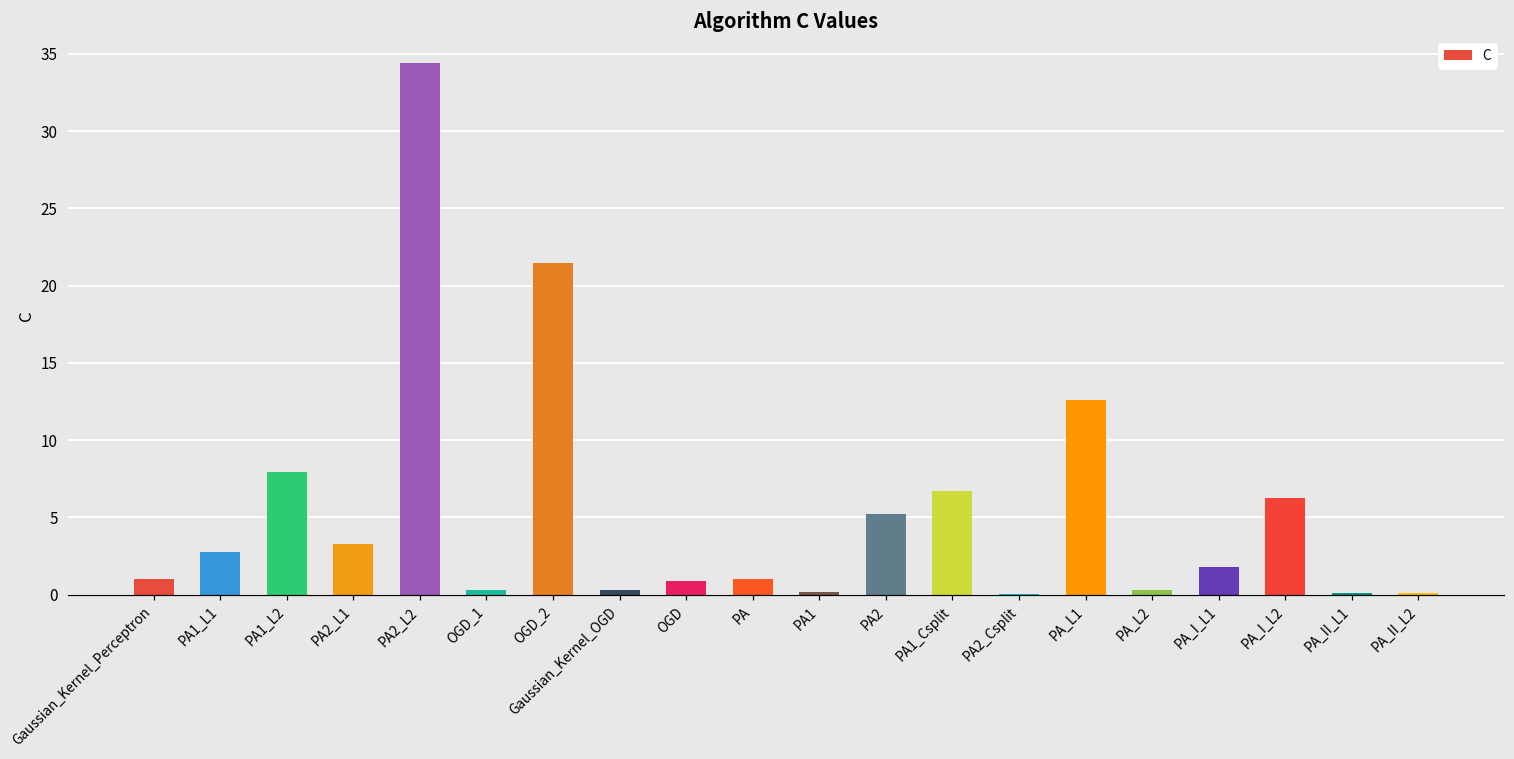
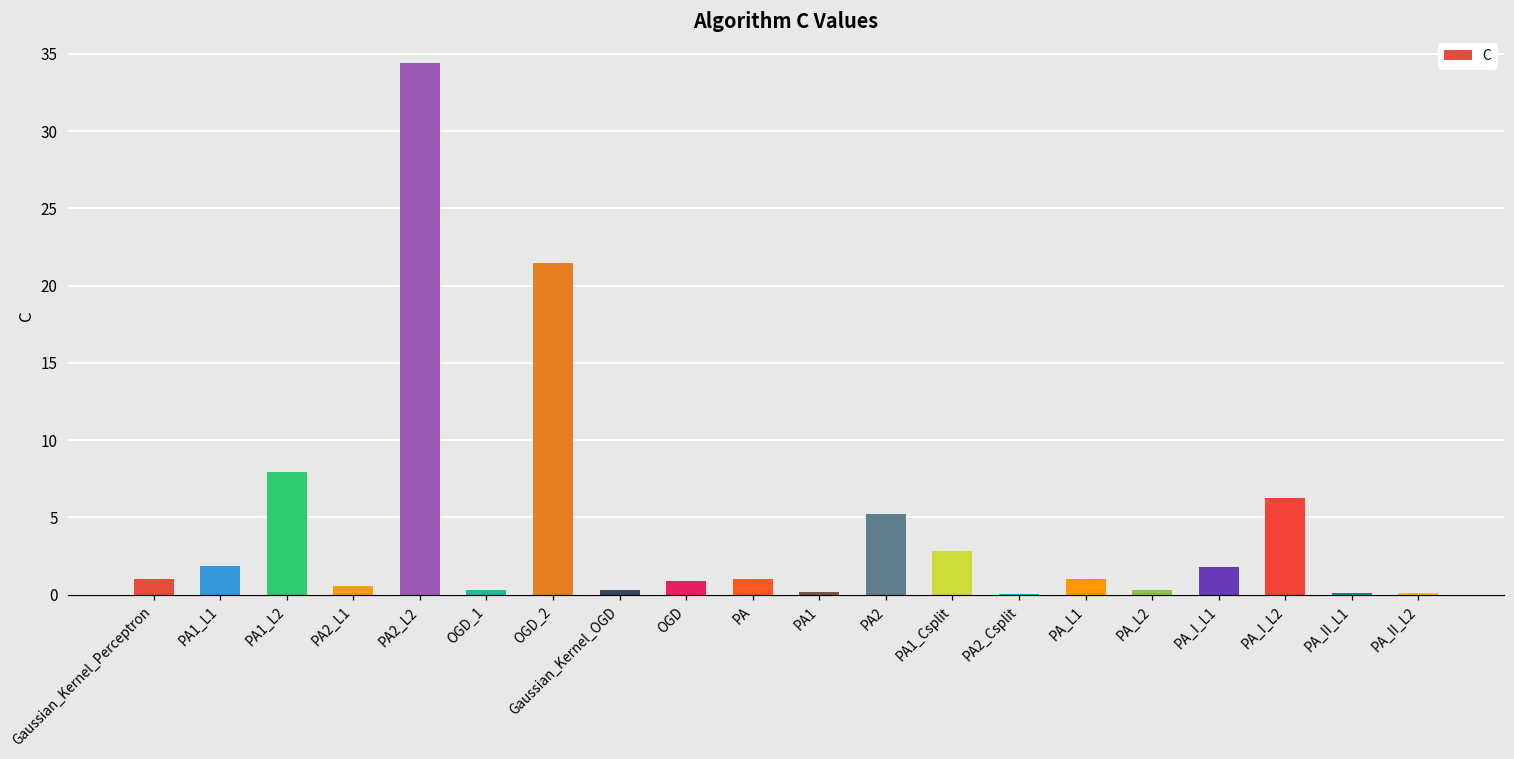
  {
    "Gaussian_Kernel_Perceptron": 1.0,
-   "PA1_L1": 2.8,
+   "PA1_L1": 1.9,
    "PA1_L2": 7.9,
-   "PA2_L1": 3.3,
+   "PA2_L1": 0.6,
    "PA2_L2": 34.4,
    "OGD_1": 0.3,
    "OGD_2": 21.4,
    "Gaussian_Kernel_OGD": 0.3,
    "OGD": 0.9,
    "PA": 1.0,
    "PA1": 0.2,
    "PA2": 5.2,
-   "PA1_Csplit": 6.7,
-   "PA_L1": 12.6,
+   "PA1_Csplit": 2.8,
+   "PA_L1": 1.0,
    "PA_L2": 0.3,
    "PA_I_L1": 1.8,
    "PA_I_L2": 6.3
  }
